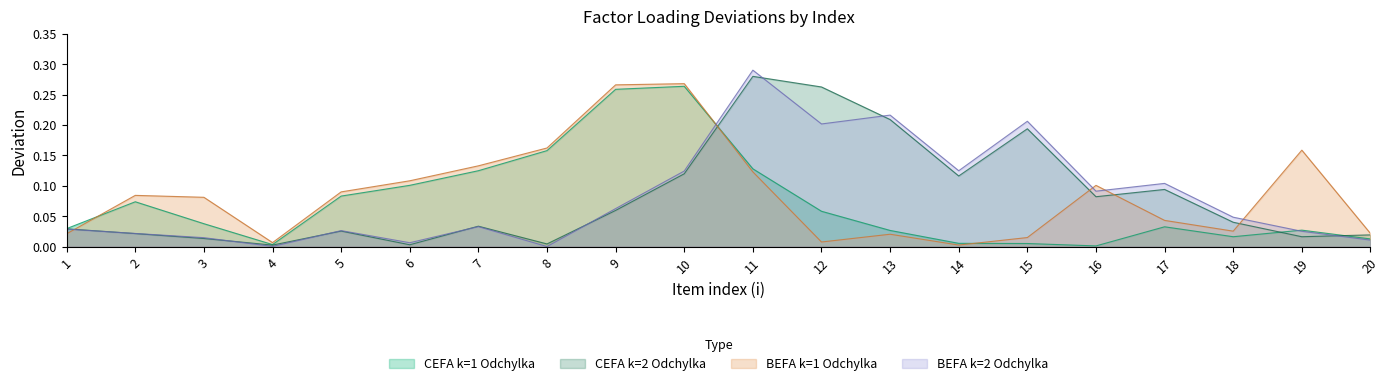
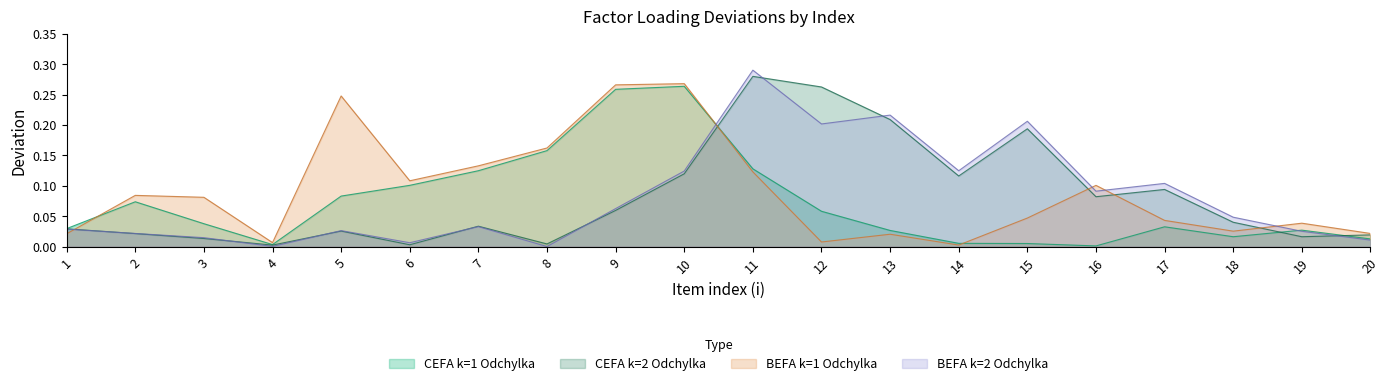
  {
    "BEFA k=1 Odchylka": {
      "1": 0.02,
      "2": 0.08,
      "3": 0.08,
-     "5": 0.09,
+     "5": 0.25,
      "6": 0.11,
      "7": 0.13,
      "8": 0.16,
      "9": 0.27,
      "10": 0.27,
      "11": 0.12,
      "12": 0.01,
      "13": 0.02,
-     "15": 0.01,
+     "15": 0.05,
      "16": 0.10,
      "17": 0.04,
      "18": 0.03,
-     "19": 0.16
+     "19": 0.04
    },
    "BEFA k=2 Odchylka": {
      "8": 0.00,
      "10": 0.12,
      "11": 0.29,
      "12": 0.20,
      "13": 0.22,
      "14": 0.12,
      "15": 0.21,
      "16": 0.09,
      "17": 0.10,
      "18": 0.05
    }
  }
